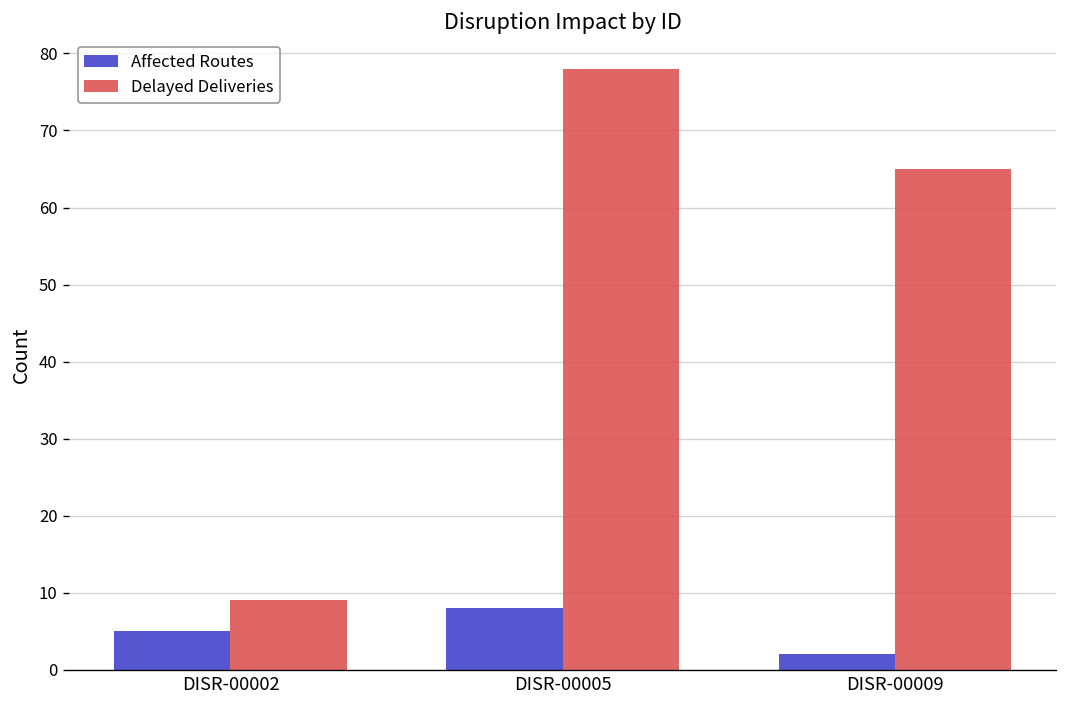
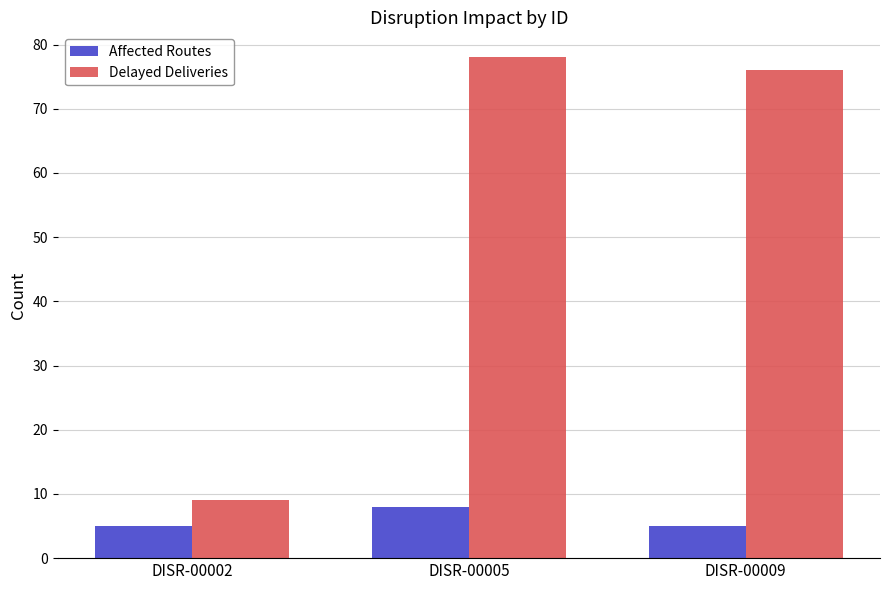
  {
    "Affected Routes": {
      "DISR-00002": 5,
      "DISR-00005": 8,
-     "DISR-00009": 2
+     "DISR-00009": 5
    },
    "Delayed Deliveries": {
      "DISR-00002": 9,
      "DISR-00005": 78,
-     "DISR-00009": 65
+     "DISR-00009": 76
    }
  }
